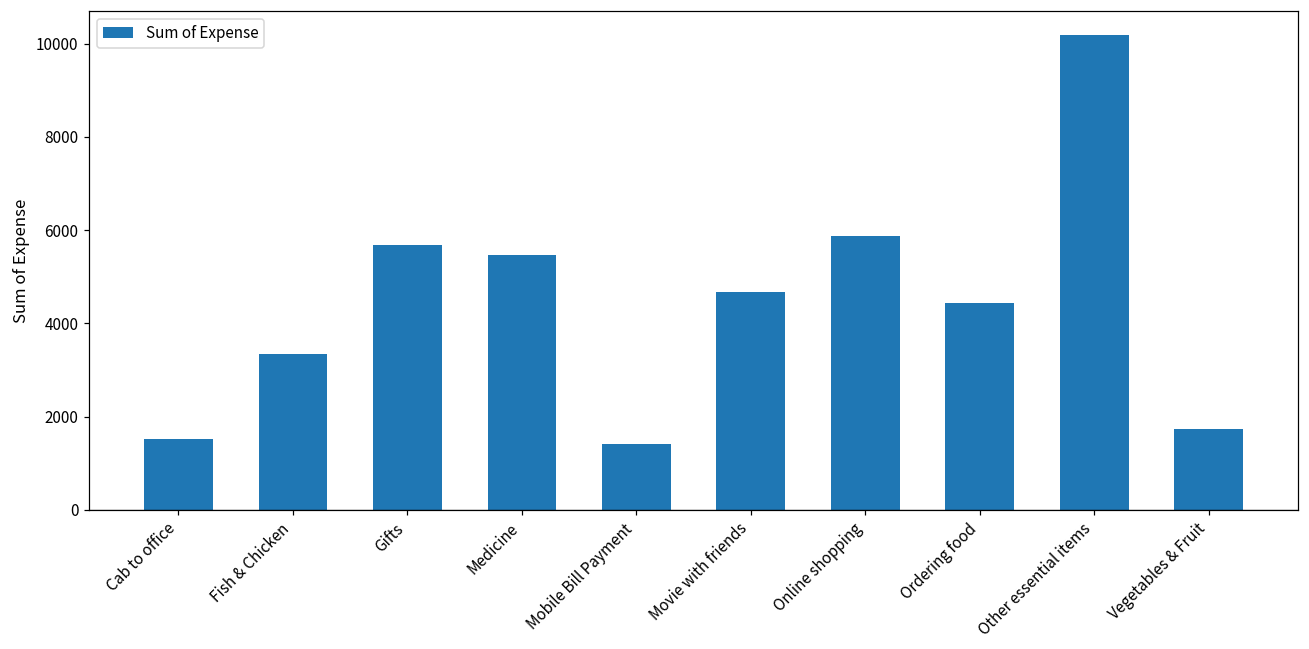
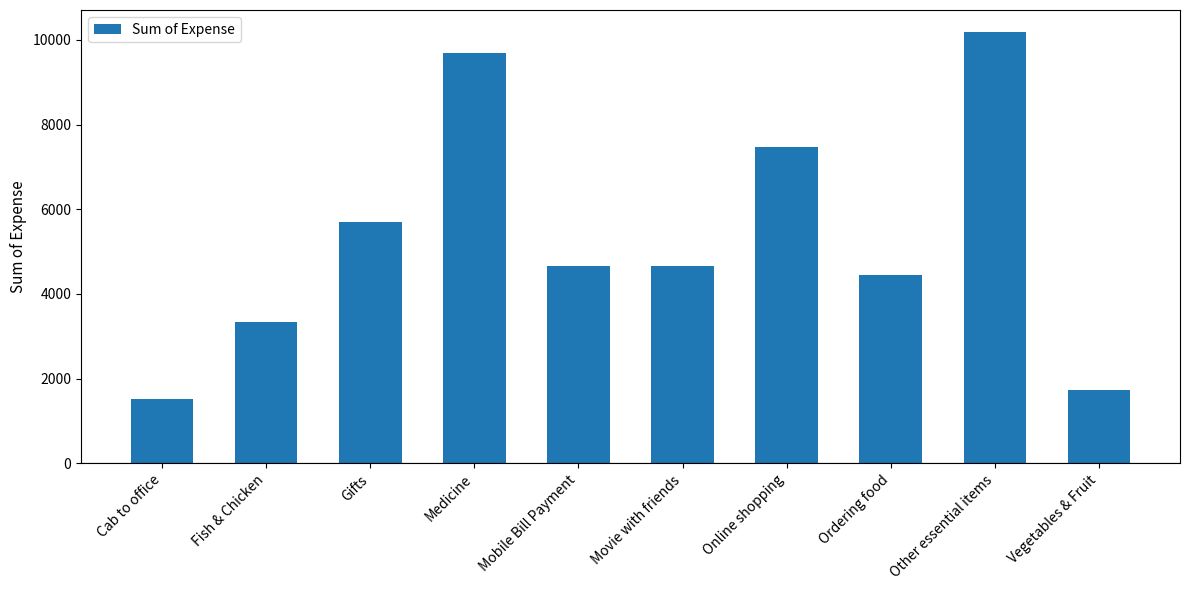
  {
    "Cab to office": 1500,
    "Fish & Chicken": 3300,
    "Gifts": 5700,
-   "Medicine": 5500,
-   "Mobile Bill Payment": 1400,
+   "Medicine": 9700,
+   "Mobile Bill Payment": 4700,
    "Movie with friends": 4700,
-   "Online shopping": 5900,
+   "Online shopping": 7500,
    "Ordering food": 4400,
    "Other essential items": 10200,
    "Vegetables & Fruit": 1700
  }
